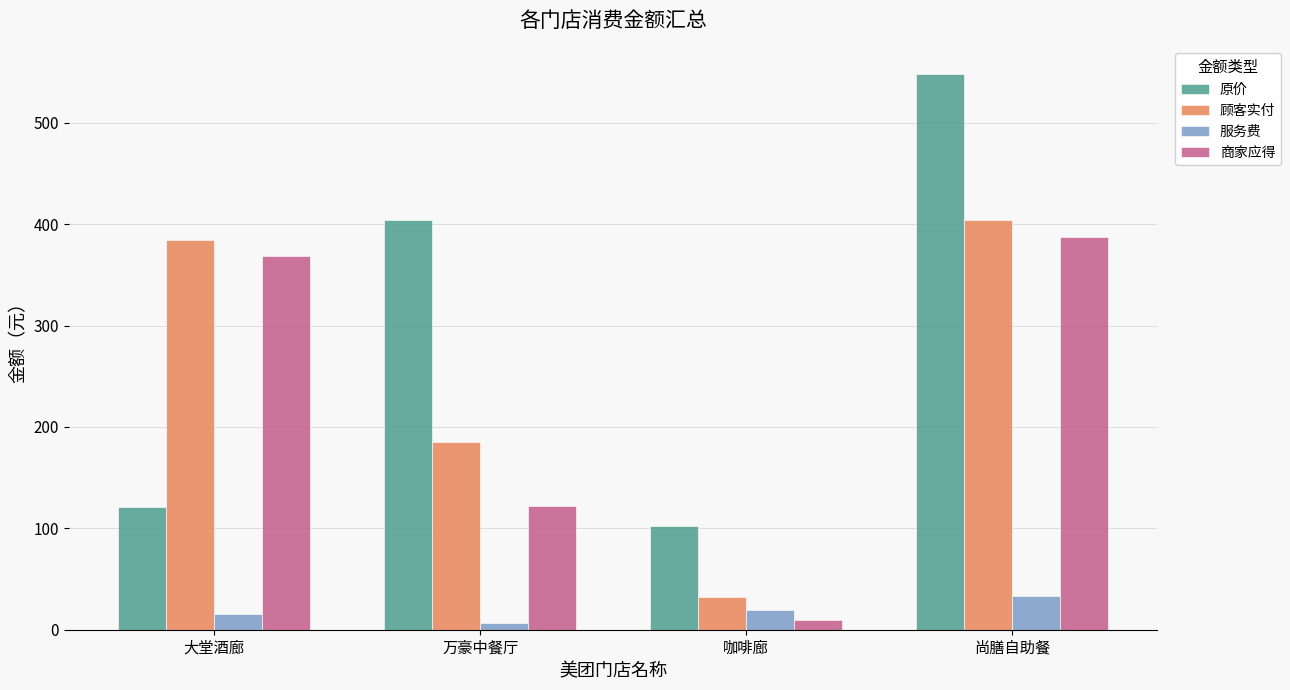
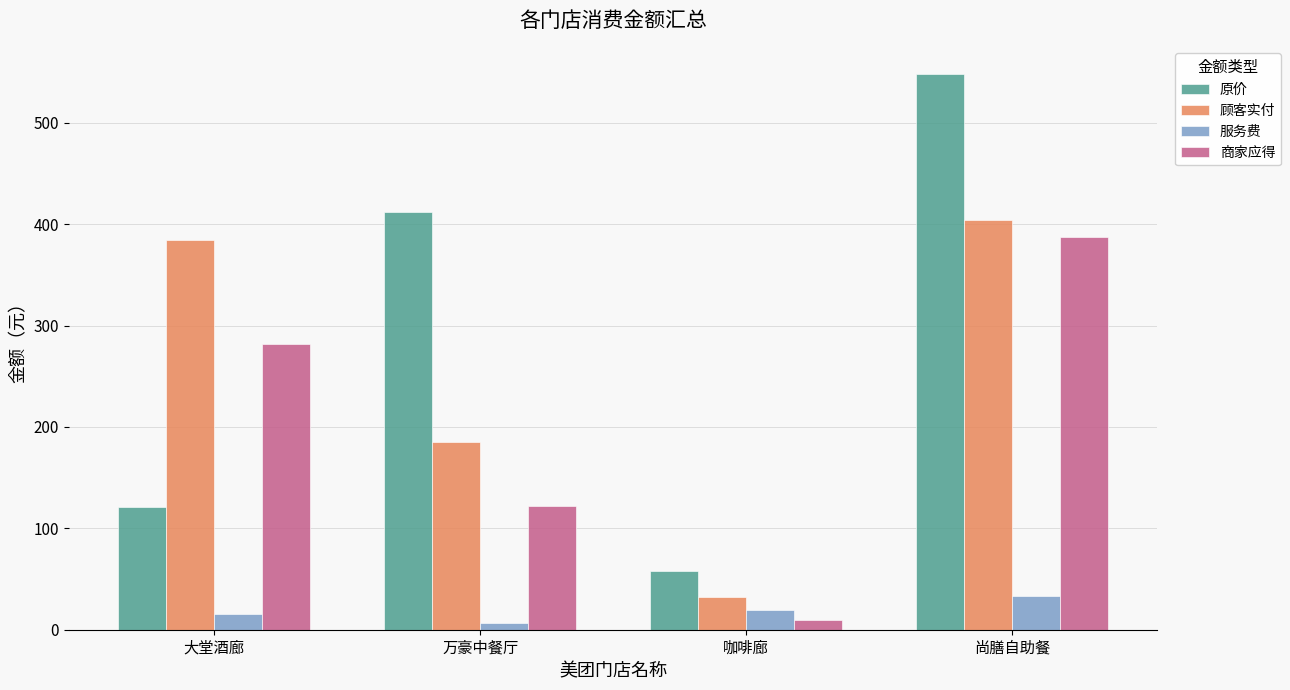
  {
    "原价": {
      "大堂酒廊": 121,
-     "万豪中餐厅": 404,
-     "咖啡廊": 102,
+     "万豪中餐厅": 412,
+     "咖啡廊": 58,
      "尚膳自助餐": 548
    },
    "顾客实付": {
      "大堂酒廊": 384,
      "万豪中餐厅": 185,
      "咖啡廊": 32,
      "尚膳自助餐": 404
    },
    "服务费": {
      "大堂酒廊": 15,
      "万豪中餐厅": 6,
      "咖啡廊": 20,
      "尚膳自助餐": 33
    },
    "商家应得": {
-     "大堂酒廊": 369,
+     "大堂酒廊": 281,
      "万豪中餐厅": 122,
      "咖啡廊": 9,
      "尚膳自助餐": 388
    }
  }
